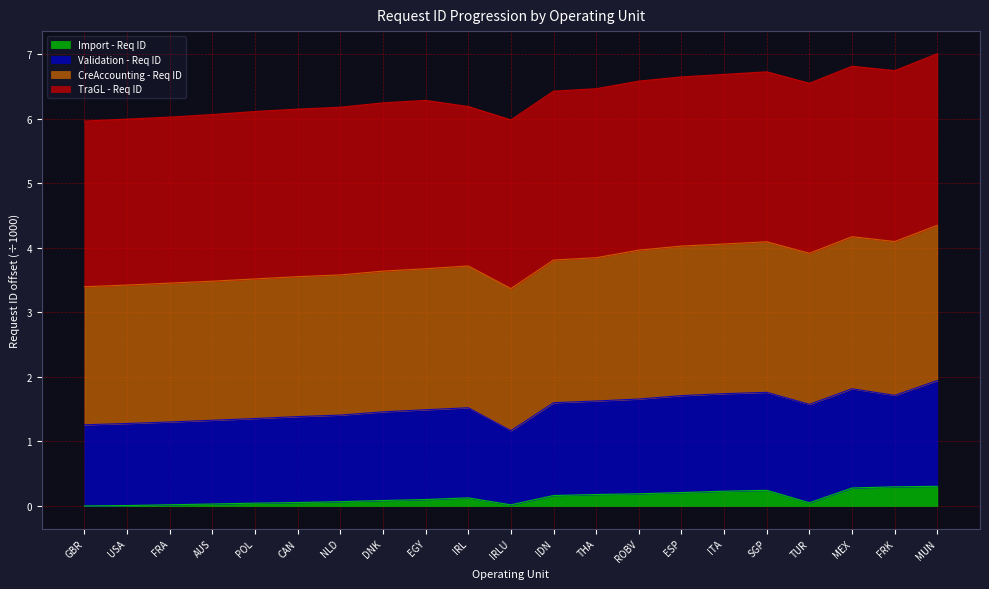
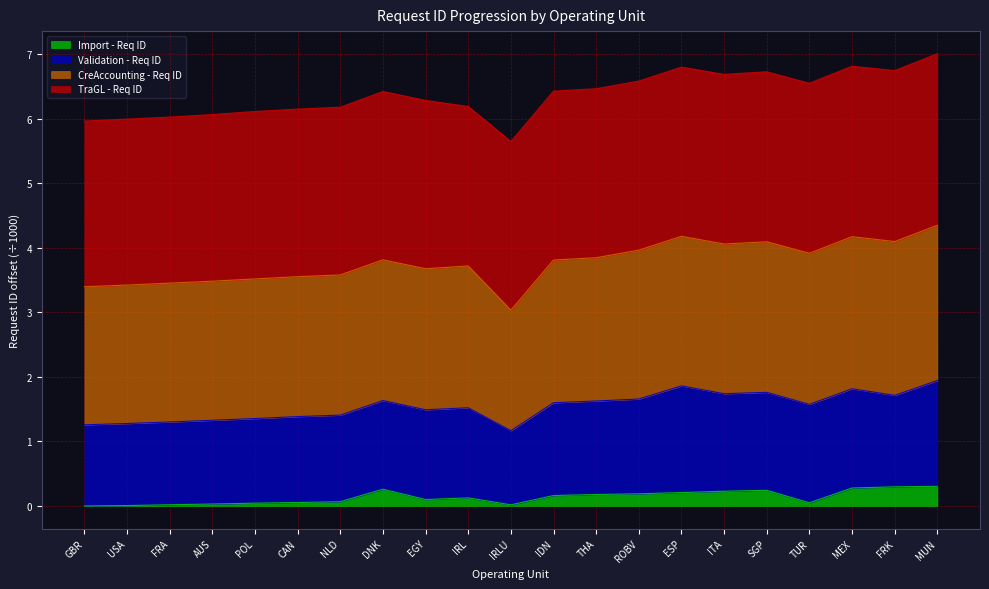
  {
    "Import - Req ID": {
      "GBR": 0.0,
      "USA": 0.0,
      "FRA": 0.0,
      "AUS": 0.0,
      "POL": 0.0,
      "CAN": 0.1,
      "NLD": 0.1,
-     "DNK": 0.1,
+     "DNK": 0.3,
      "EGY": 0.1,
      "IRL": 0.1,
      "IRLU": 0.0,
      "IDN": 0.2,
      "THA": 0.2,
      "ROBV": 0.2,
      "ESP": 0.2,
      "ITA": 0.2,
      "SGP": 0.2,
      "TUR": 0.0,
      "MEX": 0.3,
      "FRK": 0.3,
      "MUN": 0.3
    },
    "Validation - Req ID": {
      "GBR": 1.3,
      "USA": 1.3,
      "FRA": 1.3,
      "AUS": 1.3,
      "POL": 1.3,
      "CAN": 1.3,
      "NLD": 1.3,
      "DNK": 1.4,
      "EGY": 1.4,
      "IRL": 1.4,
      "IRLU": 1.1,
      "IDN": 1.4,
      "THA": 1.4,
      "ROBV": 1.5,
-     "ESP": 1.5,
+     "ESP": 1.7,
      "ITA": 1.5,
      "SGP": 1.5,
      "TUR": 1.5,
      "MEX": 1.5,
      "FRK": 1.4,
      "MUN": 1.6
    },
    "CreAccounting - Req ID": {
      "GBR": 2.1,
      "USA": 2.1,
      "FRA": 2.2,
      "AUS": 2.2,
      "POL": 2.2,
      "CAN": 2.2,
      "NLD": 2.2,
      "DNK": 2.2,
      "EGY": 2.2,
      "IRL": 2.2,
-     "IRLU": 2.2,
+     "IRLU": 1.9,
      "IDN": 2.2,
      "THA": 2.2,
      "ROBV": 2.3,
      "ESP": 2.3,
      "ITA": 2.3,
      "SGP": 2.3,
      "TUR": 2.3,
      "MEX": 2.4,
      "FRK": 2.4,
      "MUN": 2.4
    },
    "TraGL - Req ID": {
      "GBR": 2.6,
      "USA": 2.6,
      "FRA": 2.6,
      "AUS": 2.6,
      "POL": 2.6,
      "CAN": 2.6,
      "NLD": 2.6,
      "DNK": 2.6,
      "EGY": 2.6,
      "IRL": 2.5,
      "IRLU": 2.6,
      "IDN": 2.6,
      "THA": 2.6,
      "ROBV": 2.6,
      "ESP": 2.6,
      "ITA": 2.6,
      "SGP": 2.6,
      "TUR": 2.6,
      "MEX": 2.6,
      "FRK": 2.6,
      "MUN": 2.7
    }
  }
